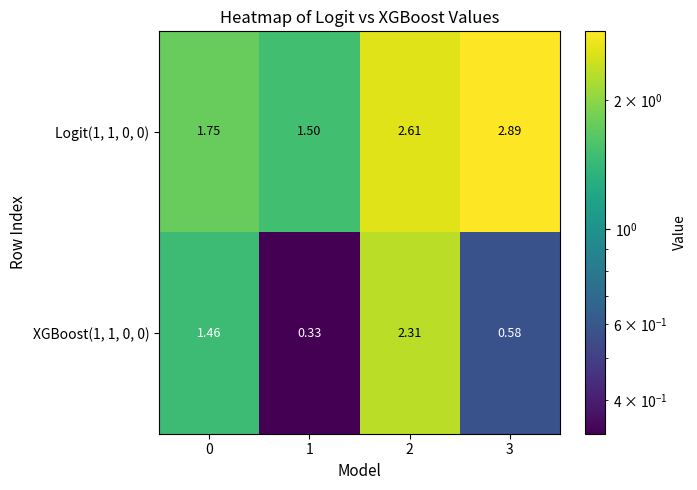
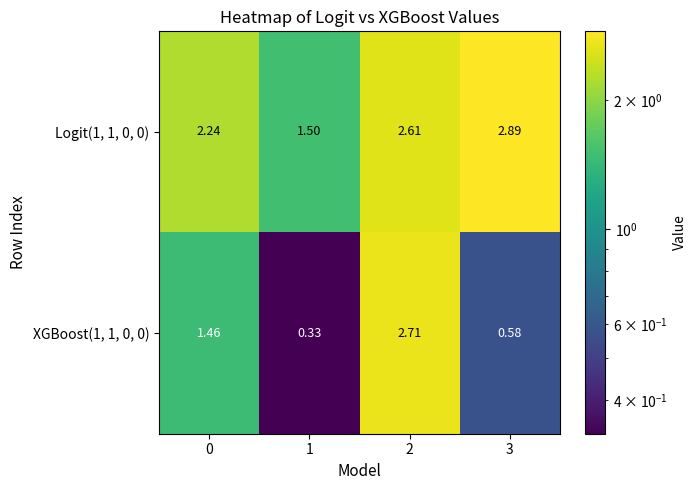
  {
    "Logit(1, 1, 0, 0)": {
-     "0": 1.75,
+     "0": 2.24,
      "1": 1.50,
      "2": 2.61,
      "3": 2.89
    },
    "XGBoost(1, 1, 0, 0)": {
      "0": 1.46,
      "1": 0.33,
-     "2": 2.31,
+     "2": 2.71,
      "3": 0.58
    }
  }
